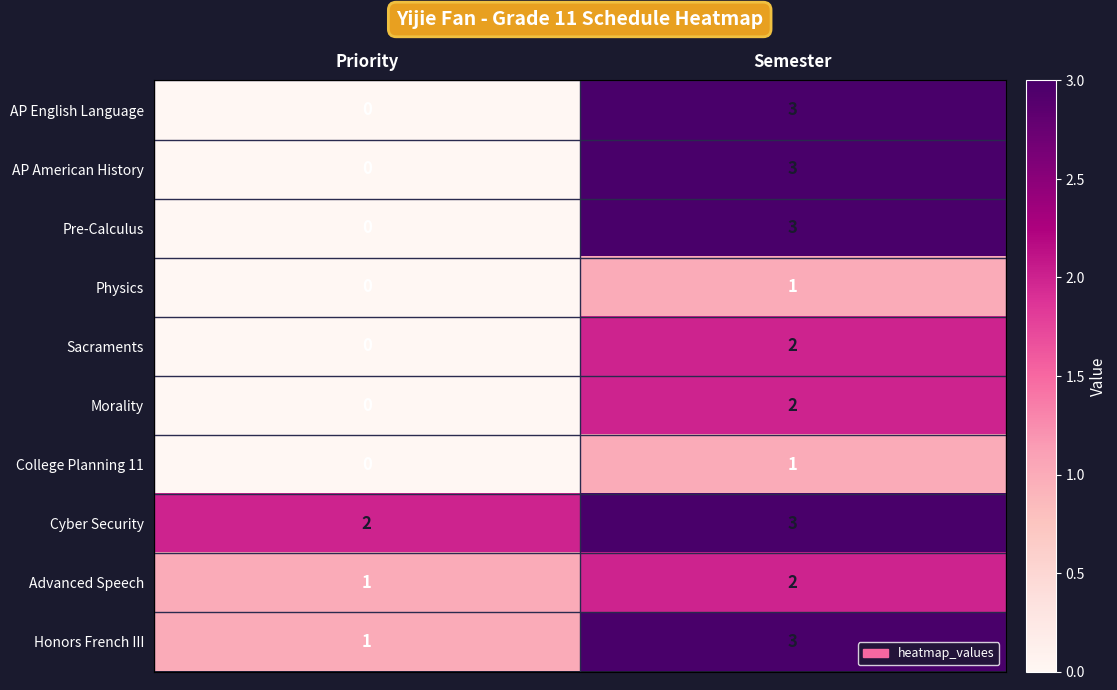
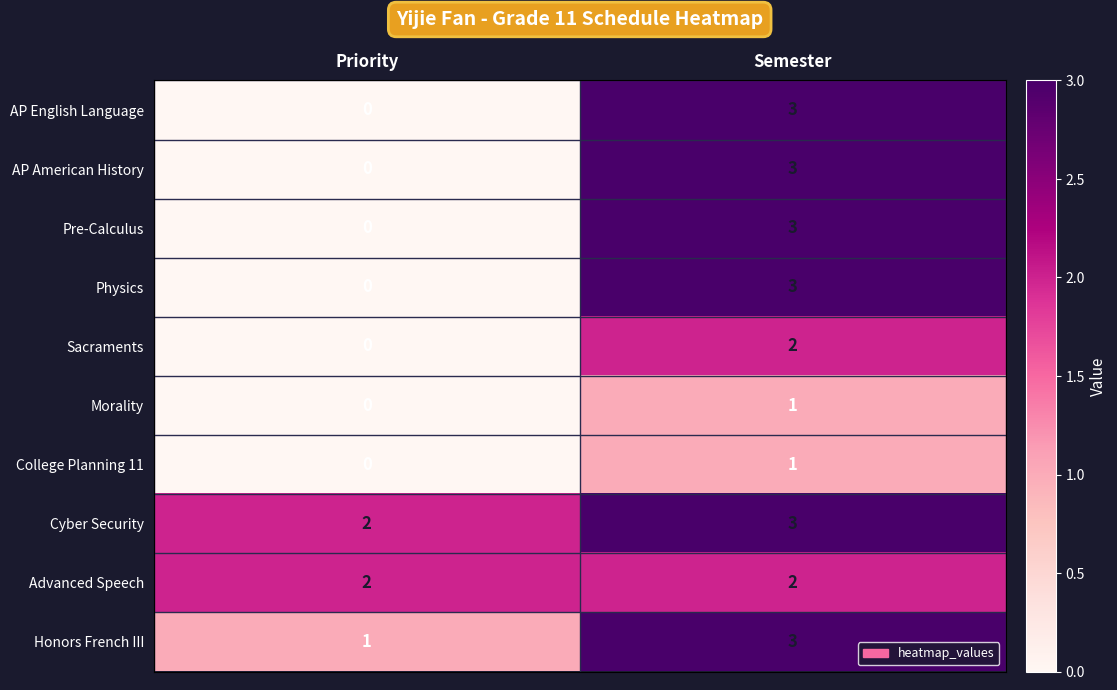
  {
    "AP English Language": {
      "Semester": 3
    },
    "AP American History": {
      "Semester": 3
    },
    "Pre-Calculus": {
      "Semester": 3
    },
    "Physics": {
-     "Semester": 1
+     "Semester": 3
    },
    "Sacraments": {
      "Semester": 2
    },
    "Morality": {
-     "Semester": 2
+     "Semester": 1
    },
    "College Planning 11": {
      "Semester": 1
    },
    "Cyber Security": {
      "Priority": 2,
      "Semester": 3
    },
    "Advanced Speech": {
-     "Priority": 1,
+     "Priority": 2,
      "Semester": 2
    },
    "Honors French III": {
      "Priority": 1,
      "Semester": 3
    }
  }
